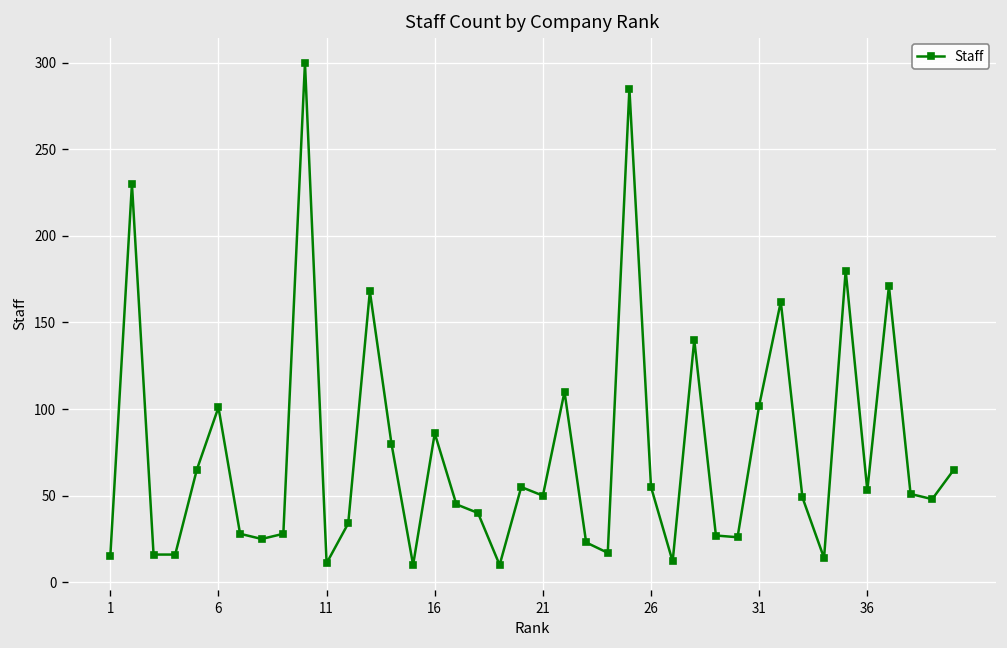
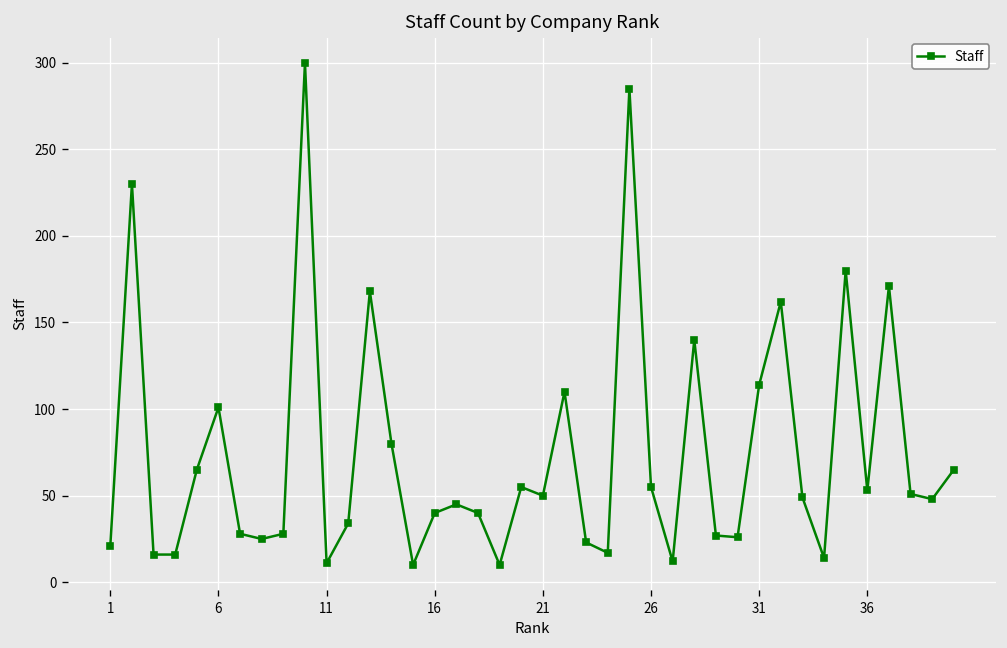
  {
-   "1": 15,
+   "1": 21,
    "6": 101,
    "11": 11,
-   "16": 86,
+   "16": 40,
    "21": 50,
    "26": 55,
-   "31": 102,
+   "31": 114,
    "36": 53
  }
